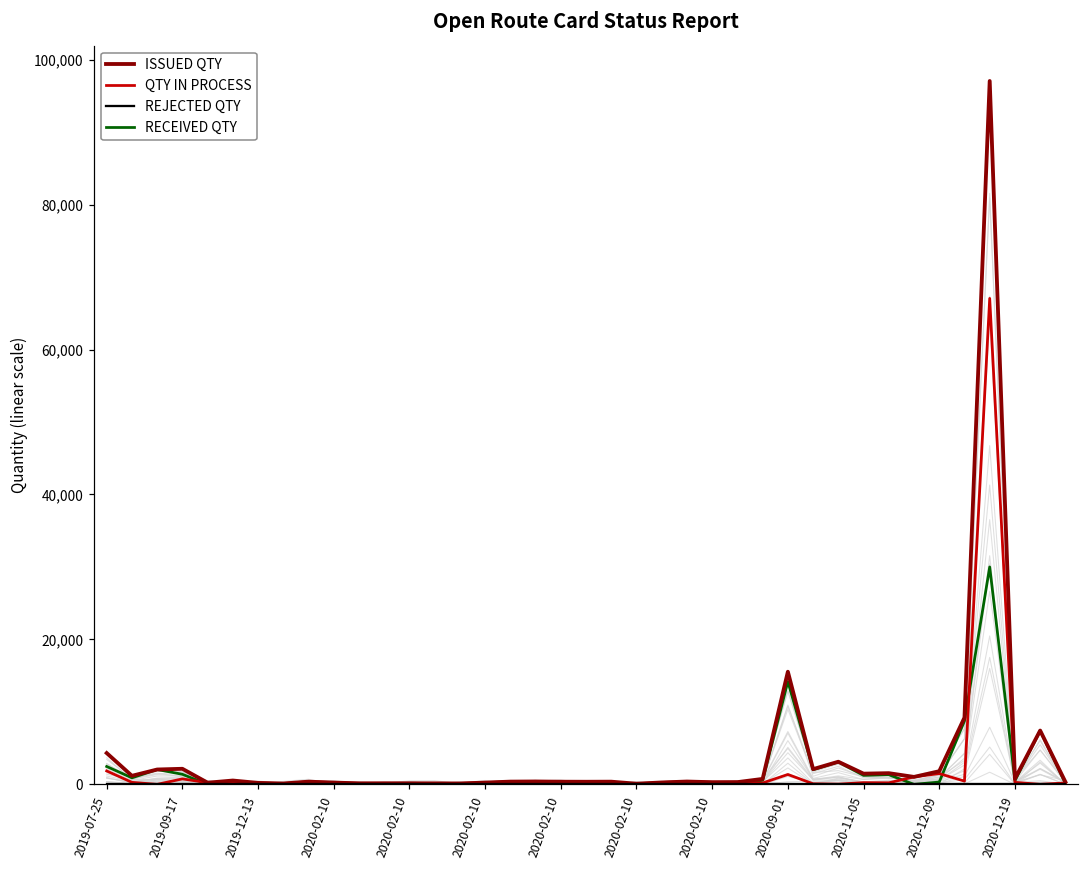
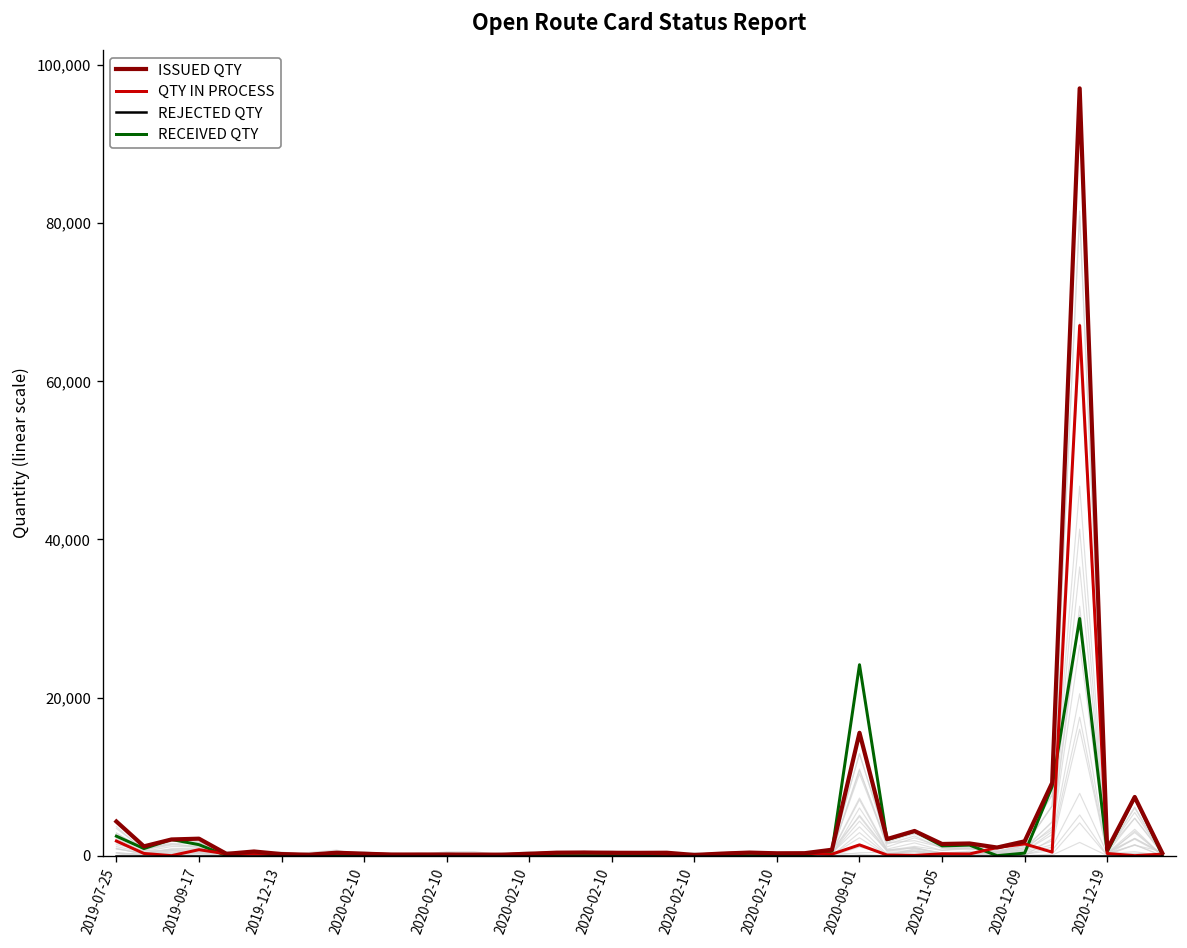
  {
    "ISSUED QTY": {
      "2019-07-25": "4,000",
      "2020-09-01": "16,000"
    },
    "RECEIVED QTY": {
-     "2020-09-01": "14,000"
+     "2020-09-01": "24,000"
    }
  }
